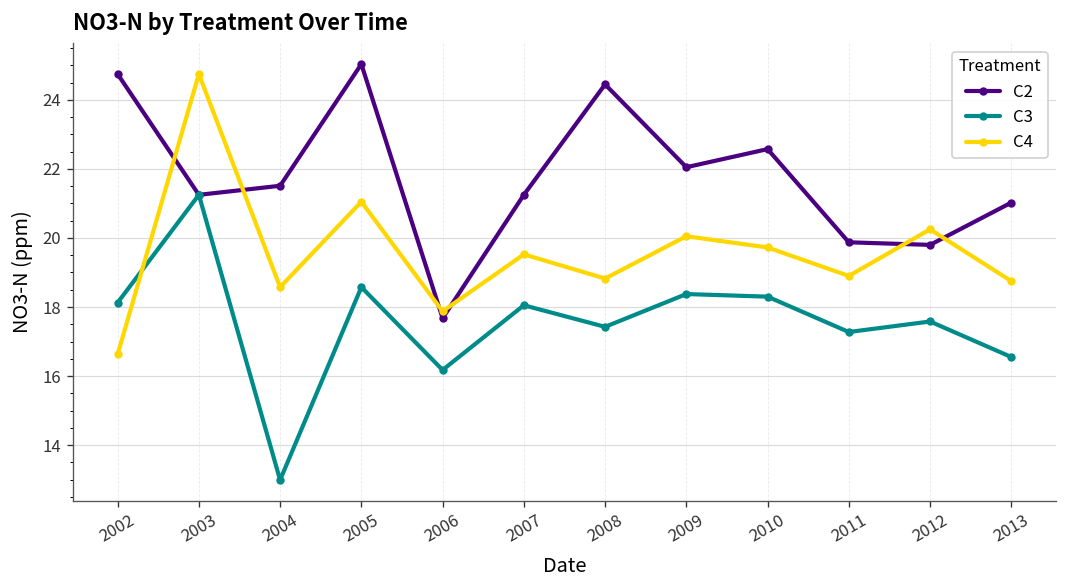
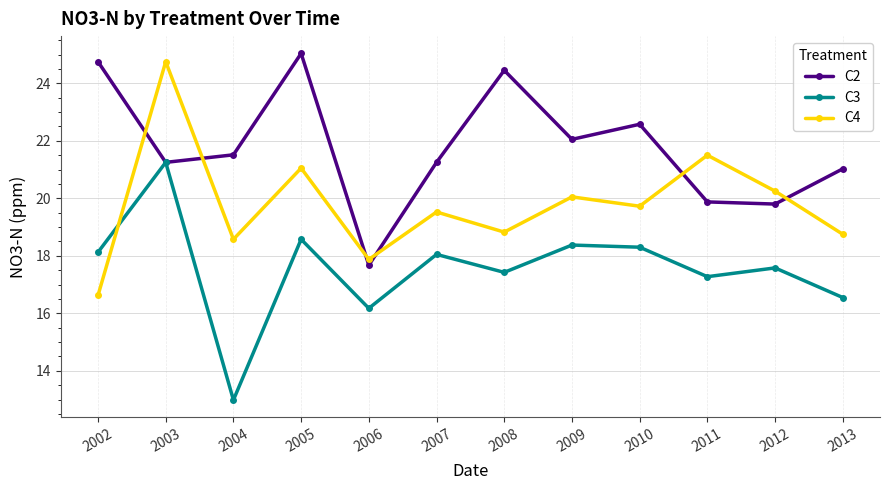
  {
    "C2": {
      "2002": 24.8,
      "2004": 21.5,
      "2005": 25.0,
      "2006": 17.7,
      "2007": 21.3,
      "2008": 24.5,
      "2009": 22.1,
      "2010": 22.6,
      "2011": 19.9,
      "2012": 19.8,
      "2013": 21.0
    },
    "C3": {
      "2002": 18.1,
      "2004": 13.0,
      "2005": 18.6,
      "2006": 16.2,
      "2007": 18.1,
      "2008": 17.4,
      "2009": 18.4,
      "2010": 18.3,
      "2011": 17.3,
      "2012": 17.6,
      "2013": 16.6
    },
    "C4": {
      "2002": 16.6,
      "2003": 24.8,
      "2004": 18.6,
      "2005": 21.1,
      "2006": 17.9,
      "2007": 19.5,
      "2008": 18.8,
      "2009": 20.1,
      "2010": 19.7,
-     "2011": 18.9,
+     "2011": 21.5,
      "2012": 20.3,
      "2013": 18.8
    }
  }
